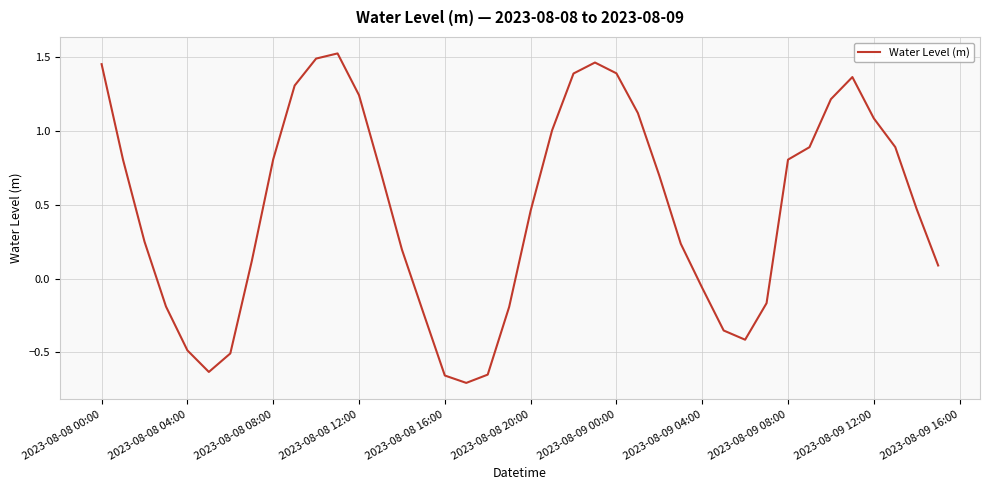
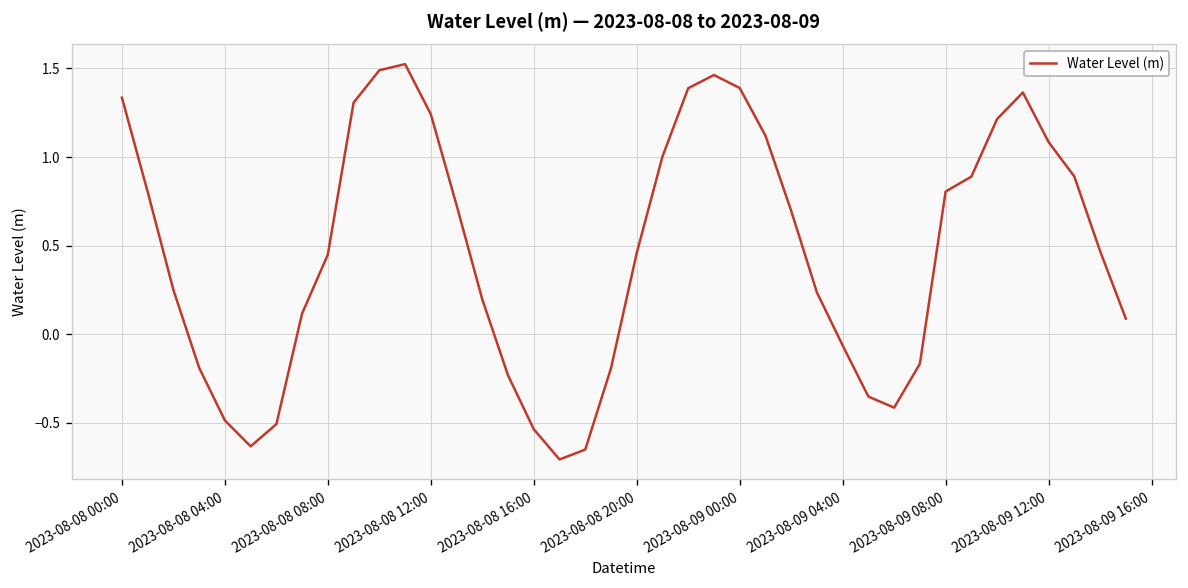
  {
-   "2023-08-08 00:00": 1.45,
+   "2023-08-08 00:00": 1.33,
    "2023-08-08 04:00": -0.49,
-   "2023-08-08 08:00": 0.81,
+   "2023-08-08 08:00": 0.45,
    "2023-08-08 12:00": 1.24,
-   "2023-08-08 16:00": -0.66,
+   "2023-08-08 16:00": -0.54,
    "2023-08-08 20:00": 0.46,
    "2023-08-09 00:00": 1.39,
    "2023-08-09 04:00": -0.06,
    "2023-08-09 08:00": 0.81,
    "2023-08-09 12:00": 1.08
  }
